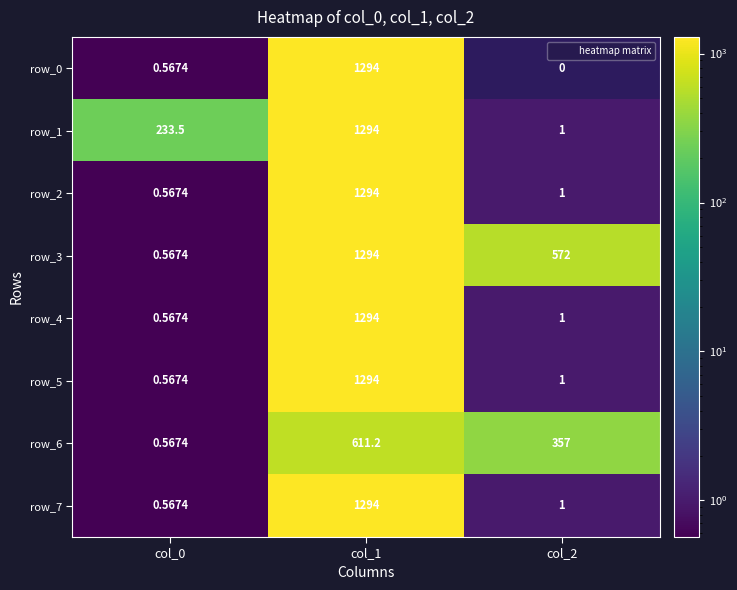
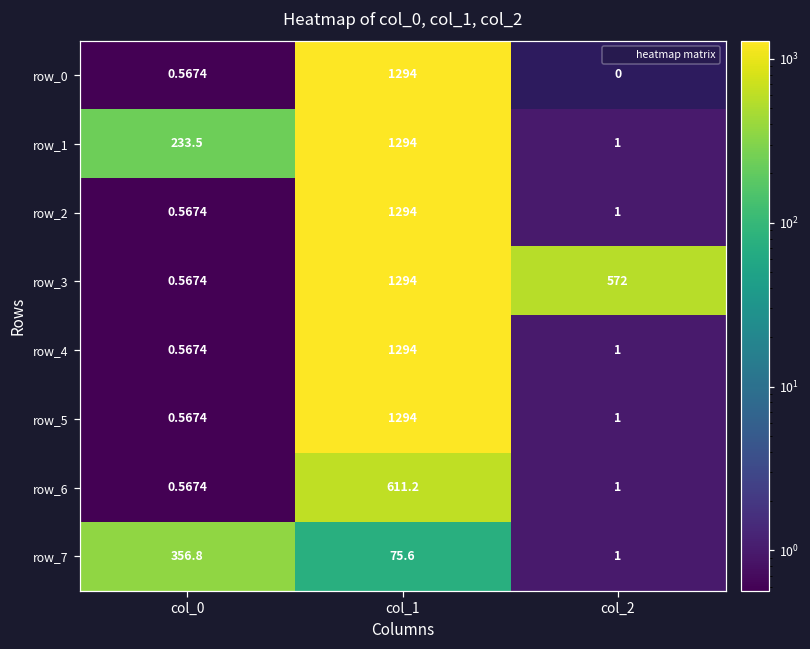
  {
    "row_0": {
      "col_0": 0.5674,
      "col_1": 1294
    },
    "row_1": {
      "col_0": 233.5,
      "col_1": 1294,
      "col_2": 1
    },
    "row_2": {
      "col_0": 0.5674,
      "col_1": 1294,
      "col_2": 1
    },
    "row_3": {
      "col_0": 0.5674,
      "col_1": 1294,
      "col_2": 572
    },
    "row_4": {
      "col_0": 0.5674,
      "col_1": 1294,
      "col_2": 1
    },
    "row_5": {
      "col_0": 0.5674,
      "col_1": 1294,
      "col_2": 1
    },
    "row_6": {
      "col_0": 0.5674,
      "col_1": 611.2,
-     "col_2": 357
+     "col_2": 1
    },
    "row_7": {
-     "col_0": 0.5674,
-     "col_1": 1294,
+     "col_0": 356.8,
+     "col_1": 75.6,
      "col_2": 1
    }
  }
